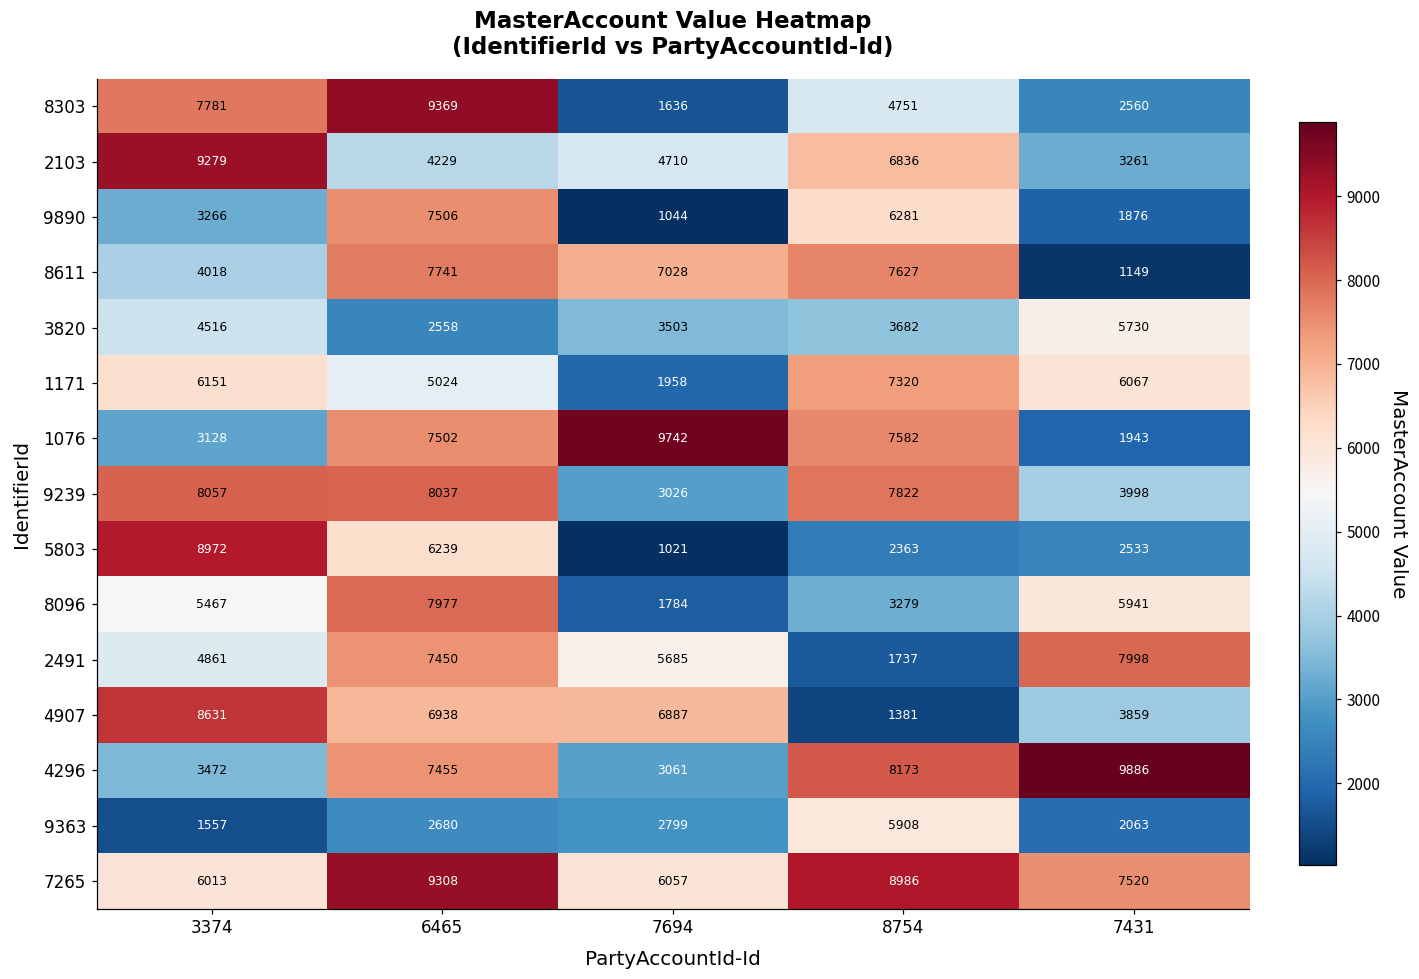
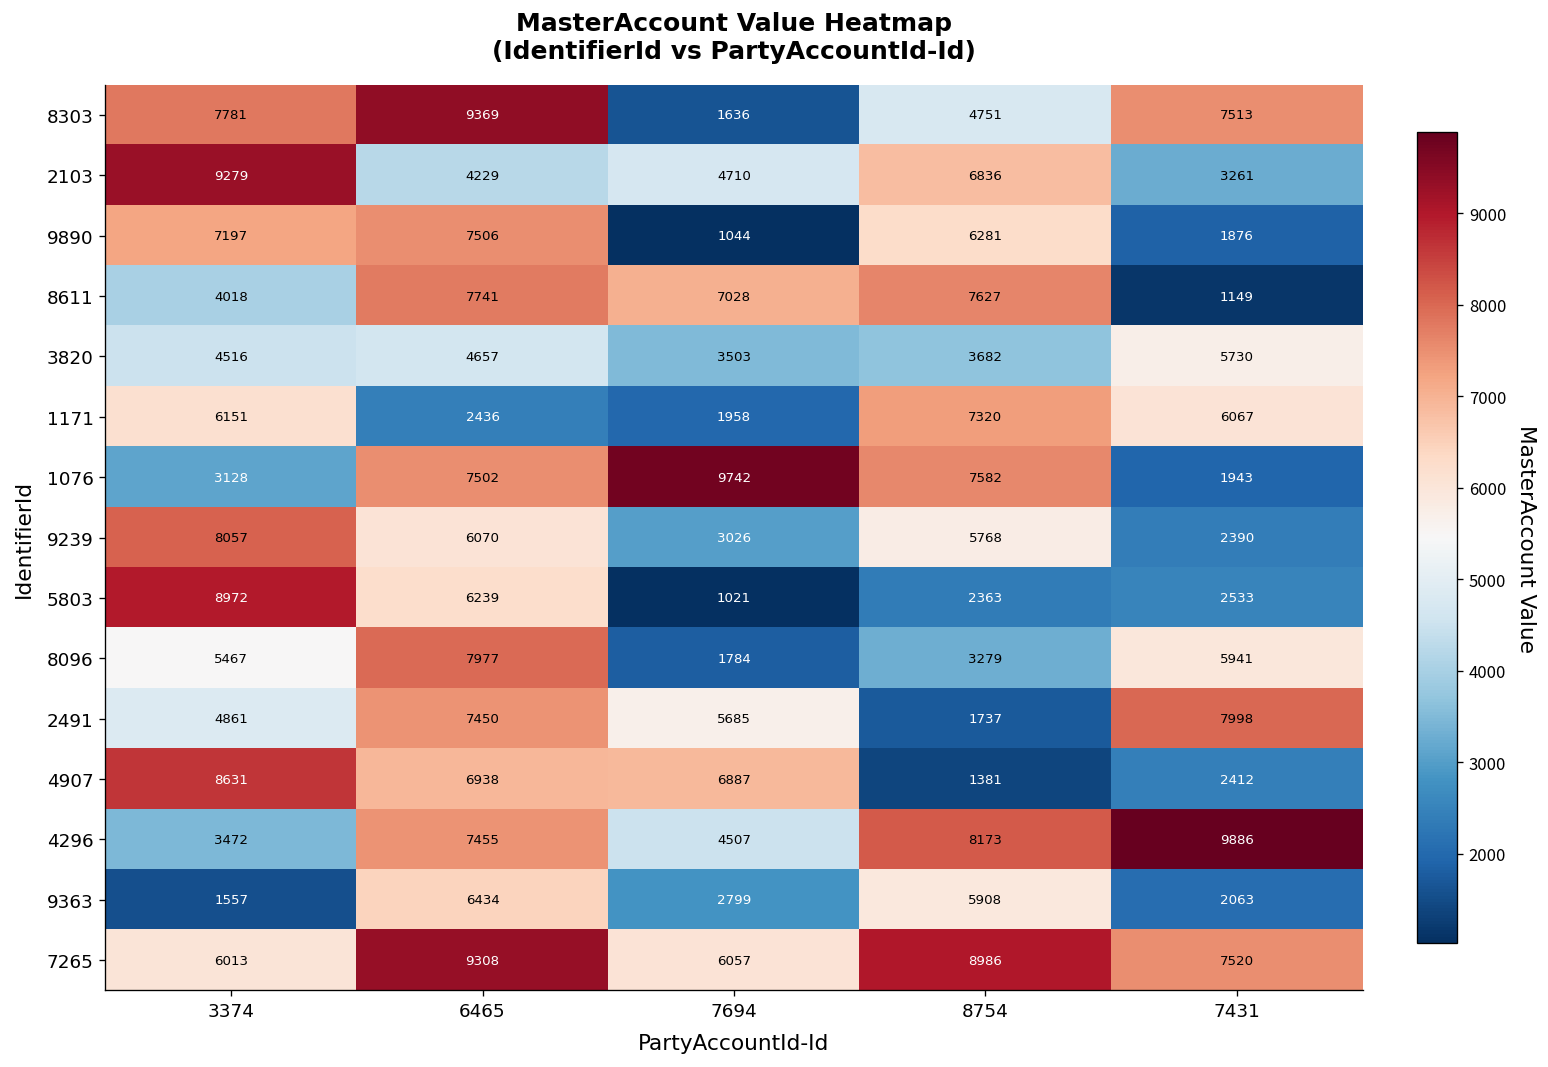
  {
    "8303": {
      "3374": 7781,
      "6465": 9369,
      "7694": 1636,
      "8754": 4751,
-     "7431": 2560
+     "7431": 7513
    },
    "2103": {
      "3374": 9279,
      "6465": 4229,
      "7694": 4710,
      "8754": 6836,
      "7431": 3261
    },
    "9890": {
-     "3374": 3266,
+     "3374": 7197,
      "6465": 7506,
      "7694": 1044,
      "8754": 6281,
      "7431": 1876
    },
    "8611": {
      "3374": 4018,
      "6465": 7741,
      "7694": 7028,
      "8754": 7627,
      "7431": 1149
    },
    "3820": {
      "3374": 4516,
-     "6465": 2558,
+     "6465": 4657,
      "7694": 3503,
      "8754": 3682,
      "7431": 5730
    },
    "1171": {
      "3374": 6151,
-     "6465": 5024,
+     "6465": 2436,
      "7694": 1958,
      "8754": 7320,
      "7431": 6067
    },
    "1076": {
      "3374": 3128,
      "6465": 7502,
      "7694": 9742,
      "8754": 7582,
      "7431": 1943
    },
    "9239": {
      "3374": 8057,
-     "6465": 8037,
+     "6465": 6070,
      "7694": 3026,
-     "8754": 7822,
-     "7431": 3998
+     "8754": 5768,
+     "7431": 2390
    },
    "5803": {
      "3374": 8972,
      "6465": 6239,
      "7694": 1021,
      "8754": 2363,
      "7431": 2533
    },
    "8096": {
      "3374": 5467,
      "6465": 7977,
      "7694": 1784,
      "8754": 3279,
      "7431": 5941
    },
    "2491": {
      "3374": 4861,
      "6465": 7450,
      "7694": 5685,
      "8754": 1737,
      "7431": 7998
    },
    "4907": {
      "3374": 8631,
      "6465": 6938,
      "7694": 6887,
      "8754": 1381,
-     "7431": 3859
+     "7431": 2412
    },
    "4296": {
      "3374": 3472,
      "6465": 7455,
-     "7694": 3061,
+     "7694": 4507,
      "8754": 8173,
      "7431": 9886
    },
    "9363": {
      "3374": 1557,
-     "6465": 2680,
+     "6465": 6434,
      "7694": 2799,
      "8754": 5908,
      "7431": 2063
    },
    "7265": {
      "3374": 6013,
      "6465": 9308,
      "7694": 6057,
      "8754": 8986,
      "7431": 7520
    }
  }
